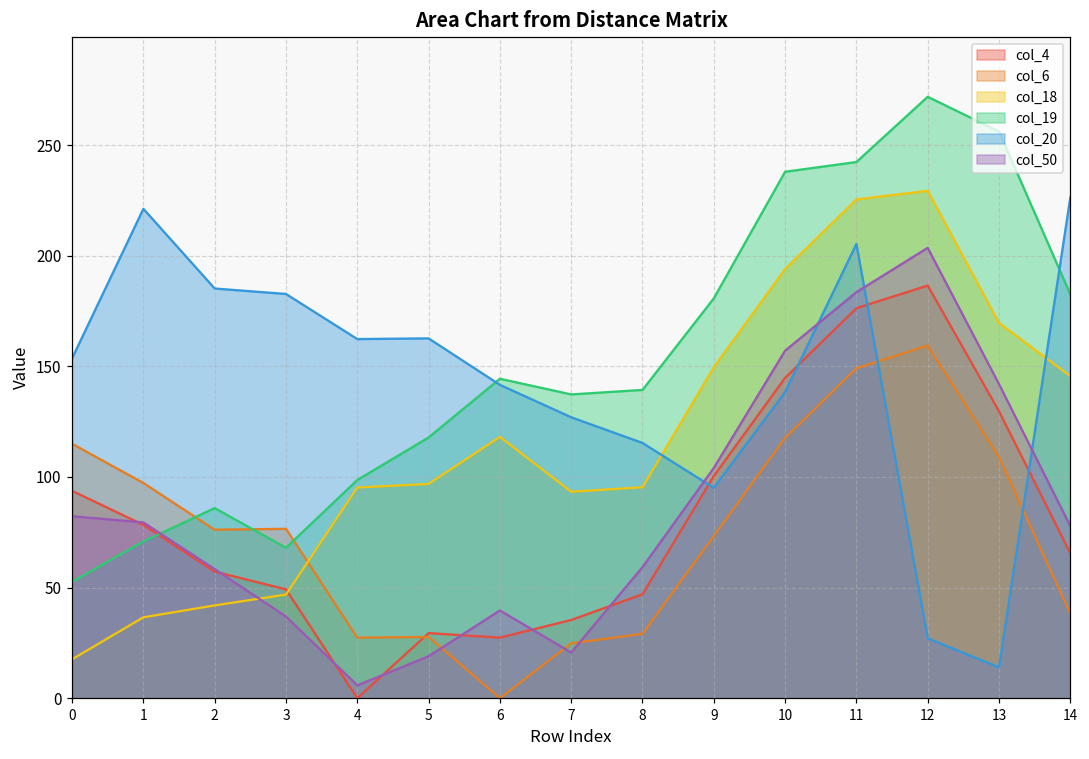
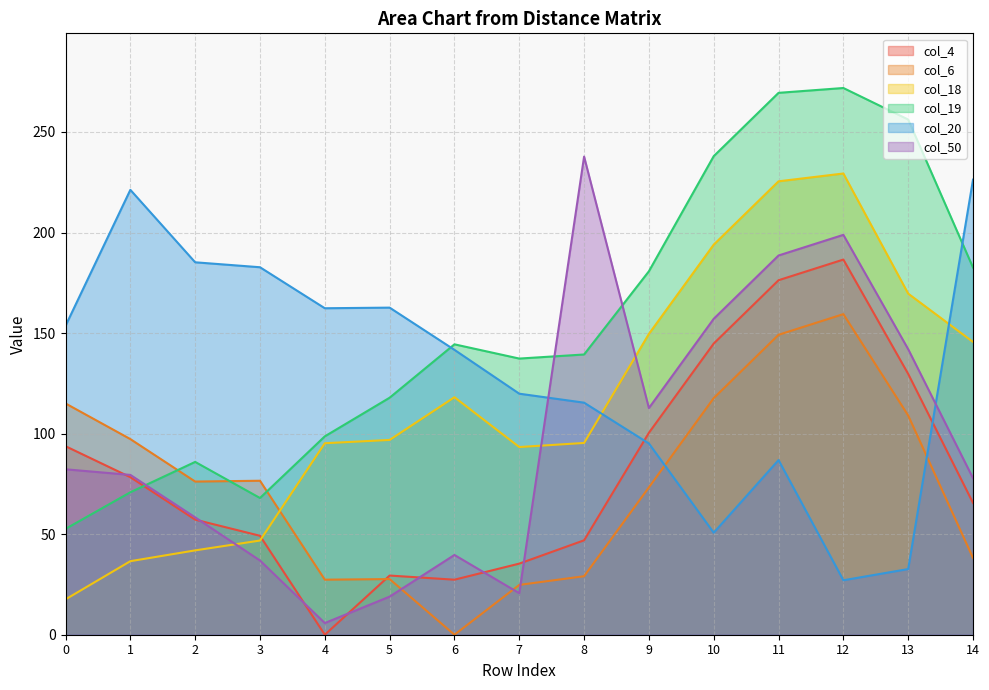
  {
    "col_19": {
      "0": 53,
      "1": 71,
      "2": 86,
      "3": 68,
      "4": 99,
      "5": 118,
      "6": 144,
      "7": 137,
      "8": 139,
      "9": 181,
      "10": 238,
-     "11": 242,
+     "11": 269,
      "12": 272,
      "14": 183
    },
    "col_20": {
      "0": 154,
      "1": 221,
      "2": 185,
      "3": 183,
      "4": 162,
      "5": 163,
      "6": 142,
-     "7": 127,
+     "7": 120,
      "8": 115,
      "9": 95,
-     "10": 138,
-     "11": 205,
+     "10": 51,
+     "11": 87,
      "12": 27,
-     "13": 14,
+     "13": 33,
      "14": 226
    },
    "col_50": {
      "0": 82,
      "3": 37,
      "4": 6,
      "5": 19,
      "6": 40,
      "7": 21,
-     "8": 59,
-     "9": 104,
+     "8": 238,
+     "9": 113,
      "10": 157,
-     "11": 184,
-     "12": 204,
+     "11": 189,
+     "12": 199,
      "13": 142,
      "14": 78
    }
  }
